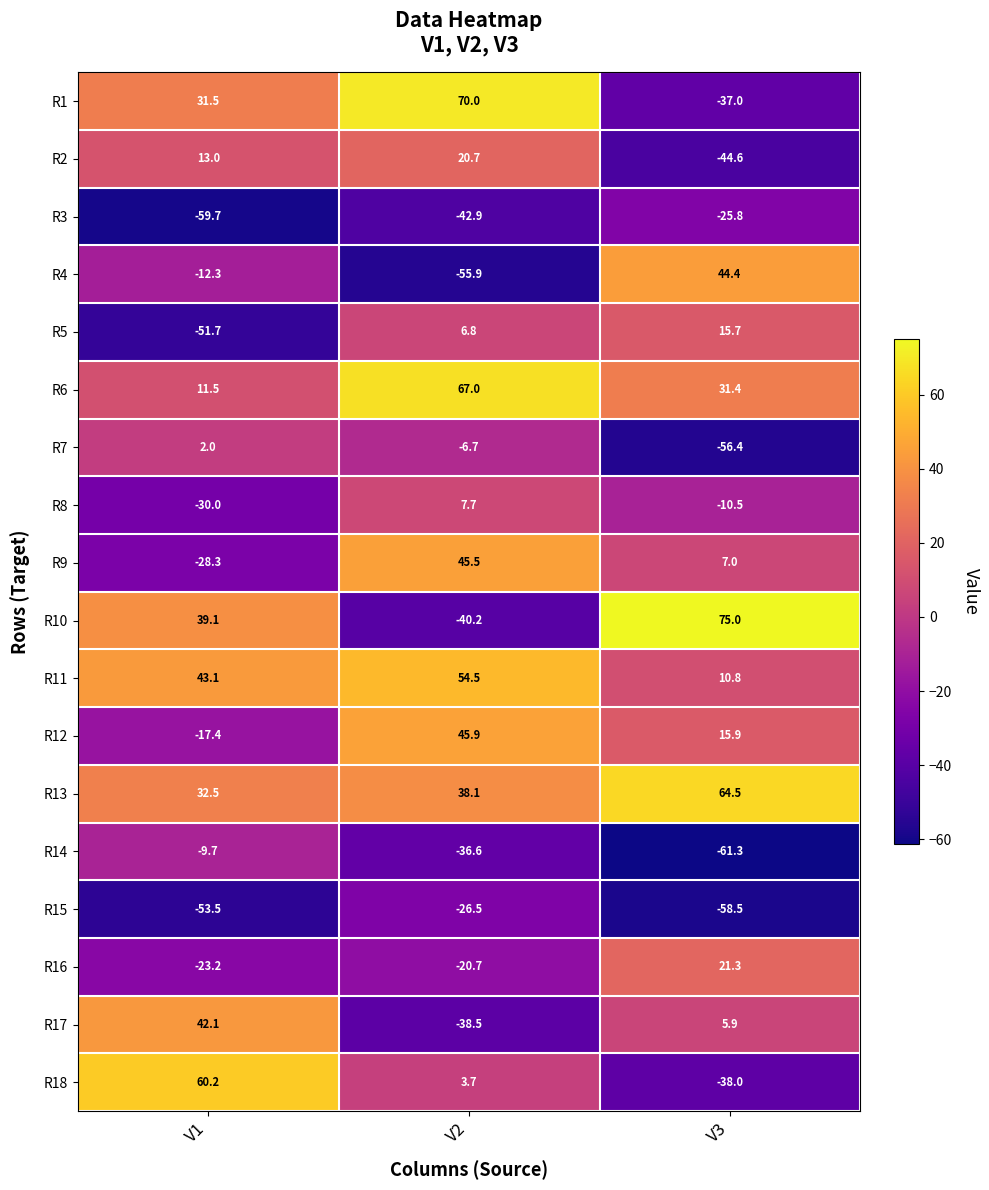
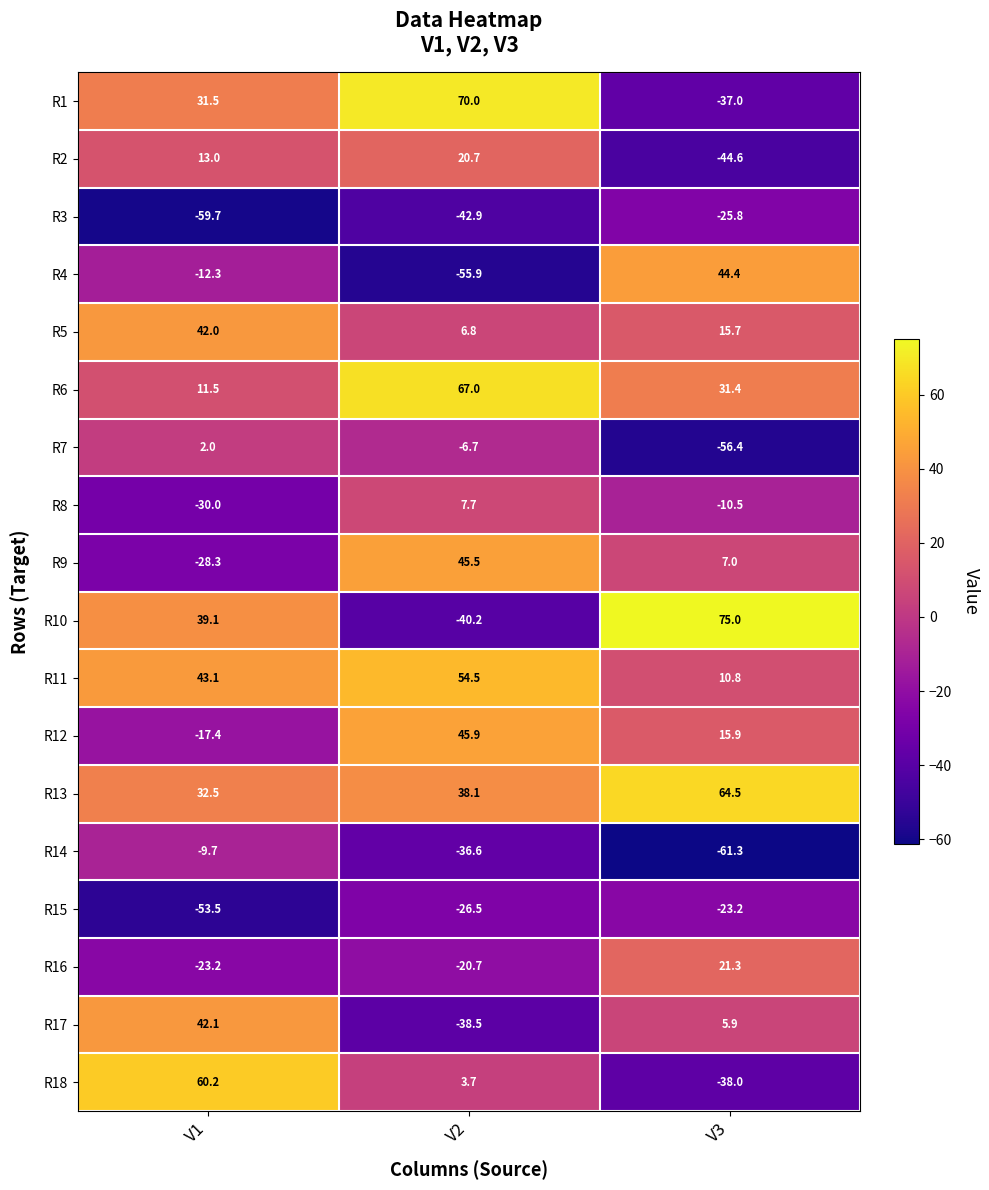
  {
    "R1": {
      "V1": 31.5,
      "V2": 70.0,
      "V3": -37.0
    },
    "R2": {
      "V1": 13.0,
      "V2": 20.7,
      "V3": -44.6
    },
    "R3": {
      "V1": -59.7,
      "V2": -42.9,
      "V3": -25.8
    },
    "R4": {
      "V1": -12.3,
      "V2": -55.9,
      "V3": 44.4
    },
    "R5": {
-     "V1": -51.7,
+     "V1": 42.0,
      "V2": 6.8,
      "V3": 15.7
    },
    "R6": {
      "V1": 11.5,
      "V2": 67.0,
      "V3": 31.4
    },
    "R7": {
      "V1": 2.0,
      "V2": -6.7,
      "V3": -56.4
    },
    "R8": {
      "V1": -30.0,
      "V2": 7.7,
      "V3": -10.5
    },
    "R9": {
      "V1": -28.3,
      "V2": 45.5,
      "V3": 7.0
    },
    "R10": {
      "V1": 39.1,
      "V2": -40.2,
      "V3": 75.0
    },
    "R11": {
      "V1": 43.1,
      "V2": 54.5,
      "V3": 10.8
    },
    "R12": {
      "V1": -17.4,
      "V2": 45.9,
      "V3": 15.9
    },
    "R13": {
      "V1": 32.5,
      "V2": 38.1,
      "V3": 64.5
    },
    "R14": {
      "V1": -9.7,
      "V2": -36.6,
      "V3": -61.3
    },
    "R15": {
      "V1": -53.5,
      "V2": -26.5,
-     "V3": -58.5
+     "V3": -23.2
    },
    "R16": {
      "V1": -23.2,
      "V2": -20.7,
      "V3": 21.3
    },
    "R17": {
      "V1": 42.1,
      "V2": -38.5,
      "V3": 5.9
    },
    "R18": {
      "V1": 60.2,
      "V2": 3.7,
      "V3": -38.0
    }
  }
